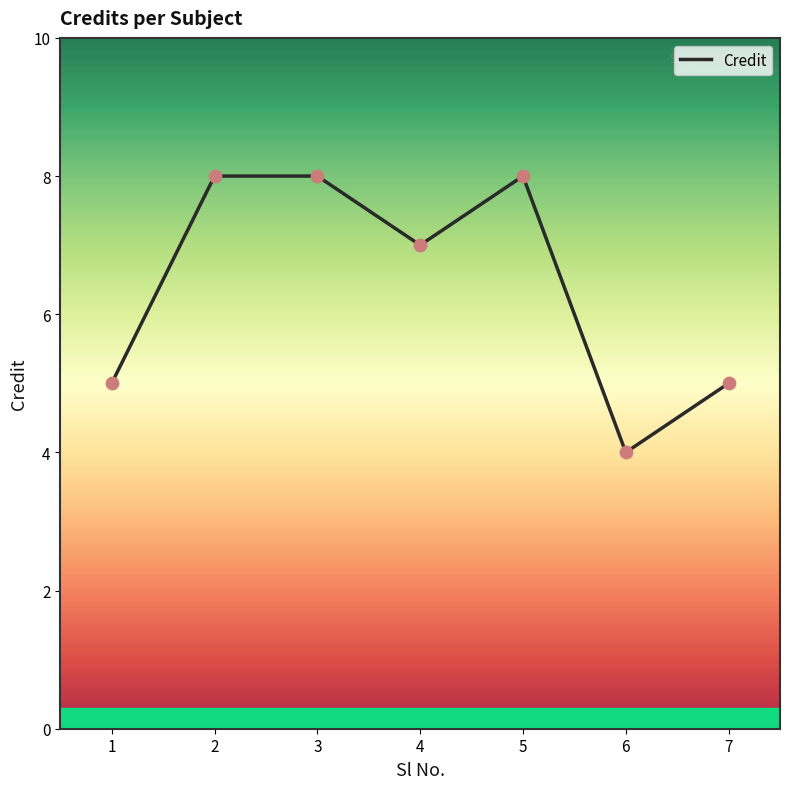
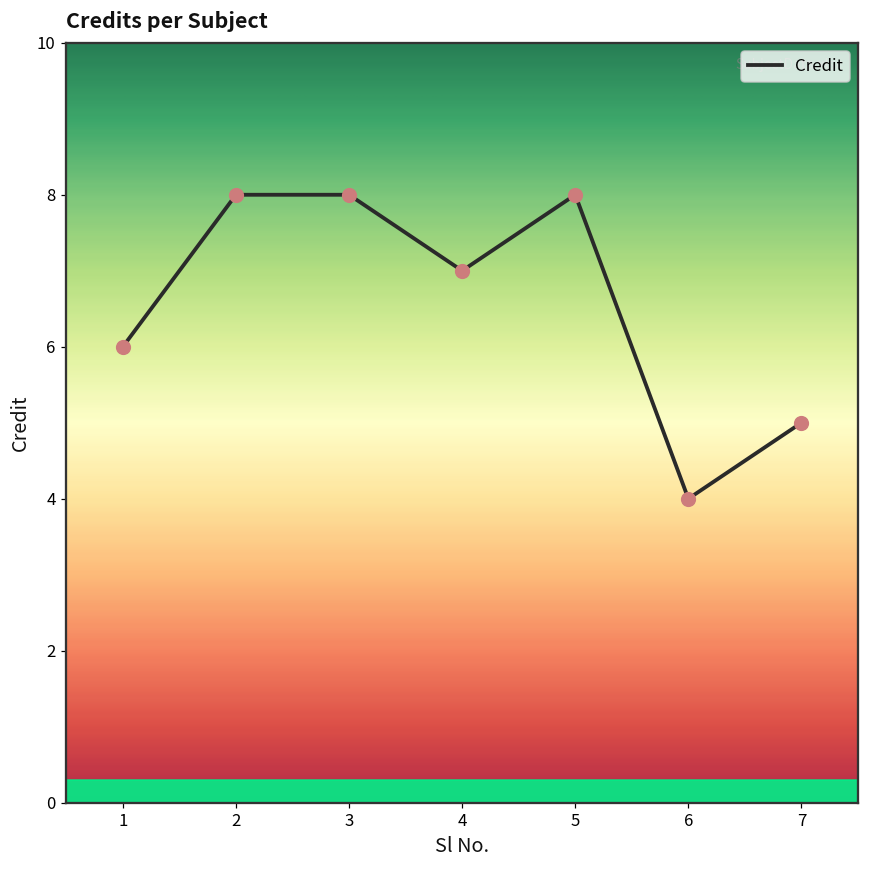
  {
-   "1": 5,
+   "1": 6,
    "2": 8,
    "3": 8,
    "4": 7,
    "5": 8,
    "6": 4,
    "7": 5
  }
